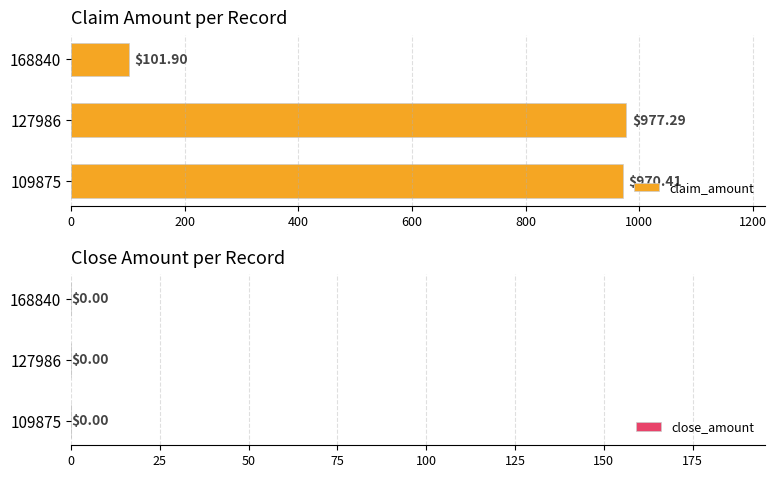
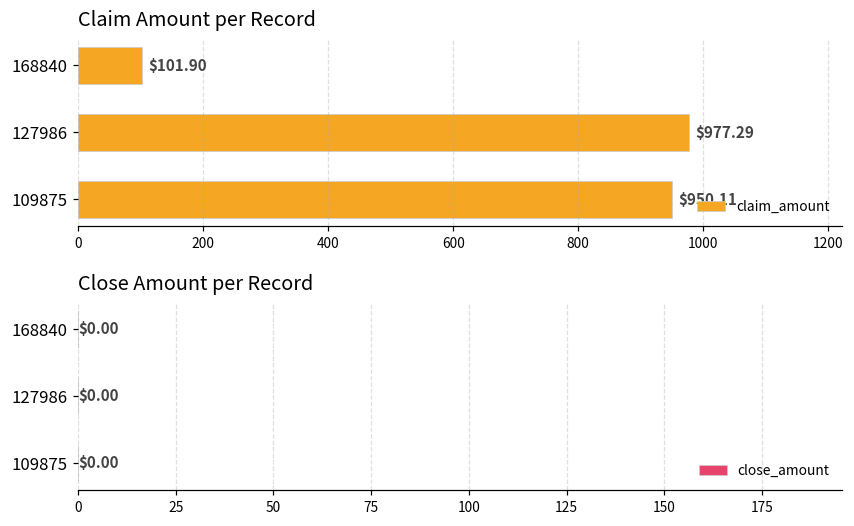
  {
    "Claim Amount per Record": {
      "168840": "$101.90",
      "127986": "$977.29",
-     "109875": "$970.41"
+     "109875": "$950.11"
    },
    "Close Amount per Record": {
      "168840": "$0.00",
      "127986": "$0.00",
      "109875": "$0.00"
    }
  }
